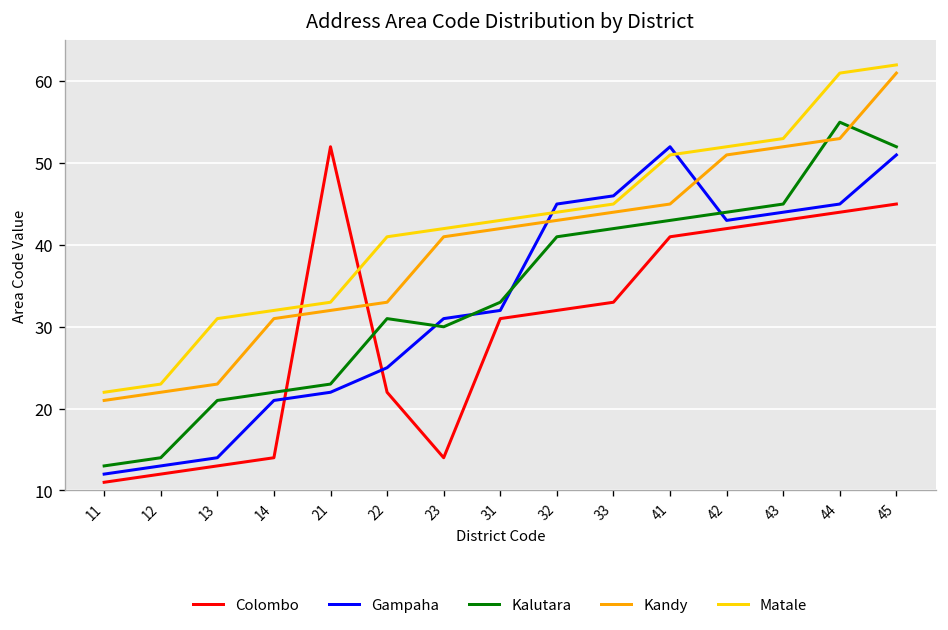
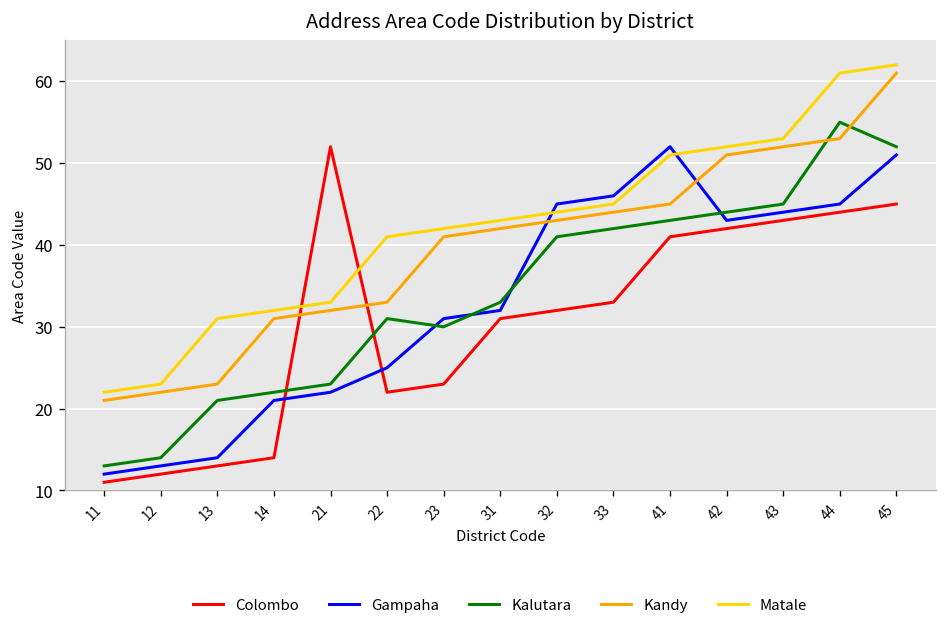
  {
    "Colombo": {
      "11": 11,
      "12": 12,
      "13": 13,
      "14": 14,
      "21": 52,
      "22": 22,
-     "23": 14,
+     "23": 23,
      "31": 31,
      "32": 32,
      "33": 33,
      "41": 41,
      "42": 42,
      "43": 43,
      "44": 44,
      "45": 45
    },
    "Gampaha": {
      "11": 12,
      "12": 13,
      "13": 14,
      "14": 21,
      "21": 22,
      "22": 25,
      "23": 31,
      "31": 32,
      "32": 45,
      "33": 46,
      "41": 52,
      "42": 43,
      "43": 44,
      "44": 45,
      "45": 51
    },
    "Kalutara": {
      "11": 13,
      "12": 14,
      "13": 21,
      "14": 22,
      "21": 23,
      "22": 31,
      "23": 30,
      "31": 33,
      "32": 41,
      "33": 42,
      "41": 43,
      "42": 44,
      "43": 45,
      "44": 55,
      "45": 52
    }
  }
